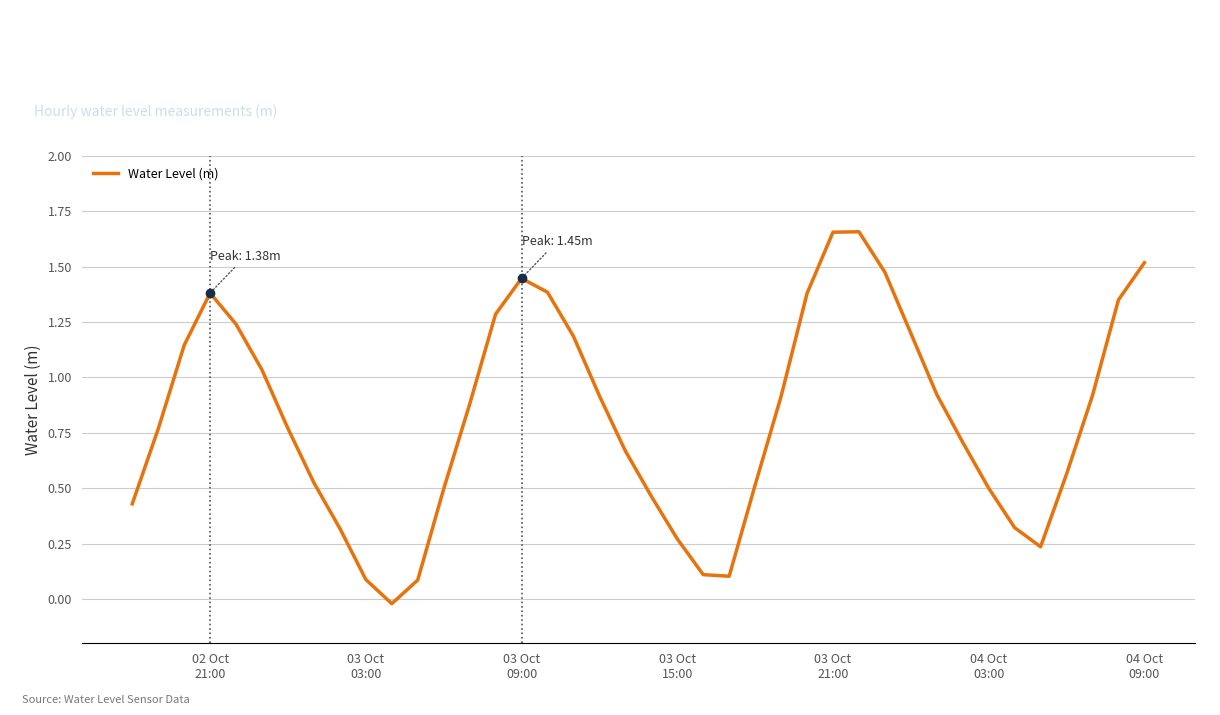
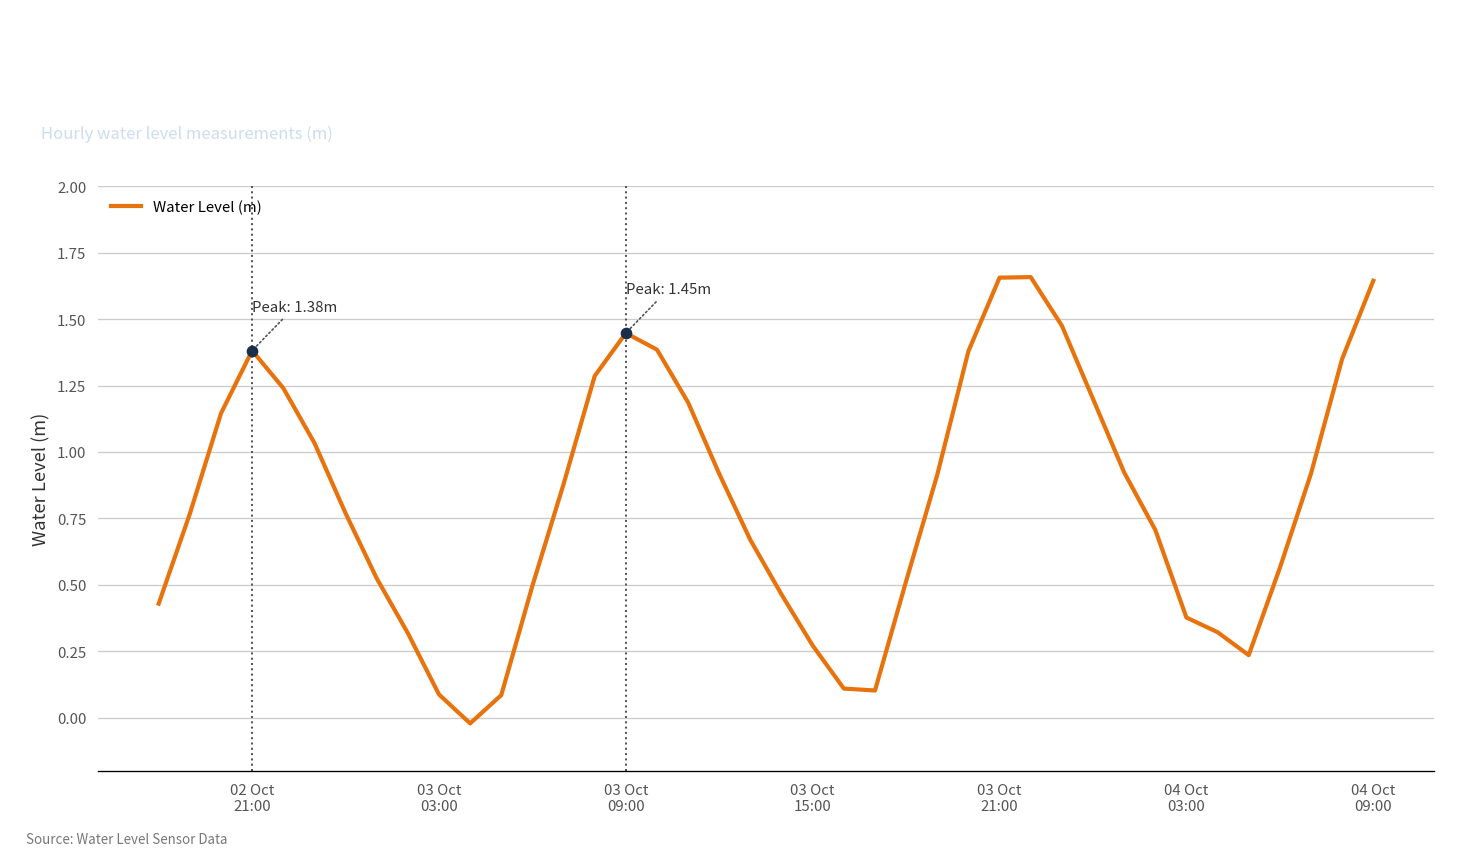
  {
    "Water Level (m)": {
      "03 Oct 03:00": 0.09,
      "03 Oct 15:00": 0.27,
      "03 Oct 21:00": 1.66,
-     "04 Oct 03:00": 0.50,
-     "04 Oct 09:00": 1.52
+     "04 Oct 03:00": 0.38,
+     "04 Oct 09:00": 1.64
    }
  }
